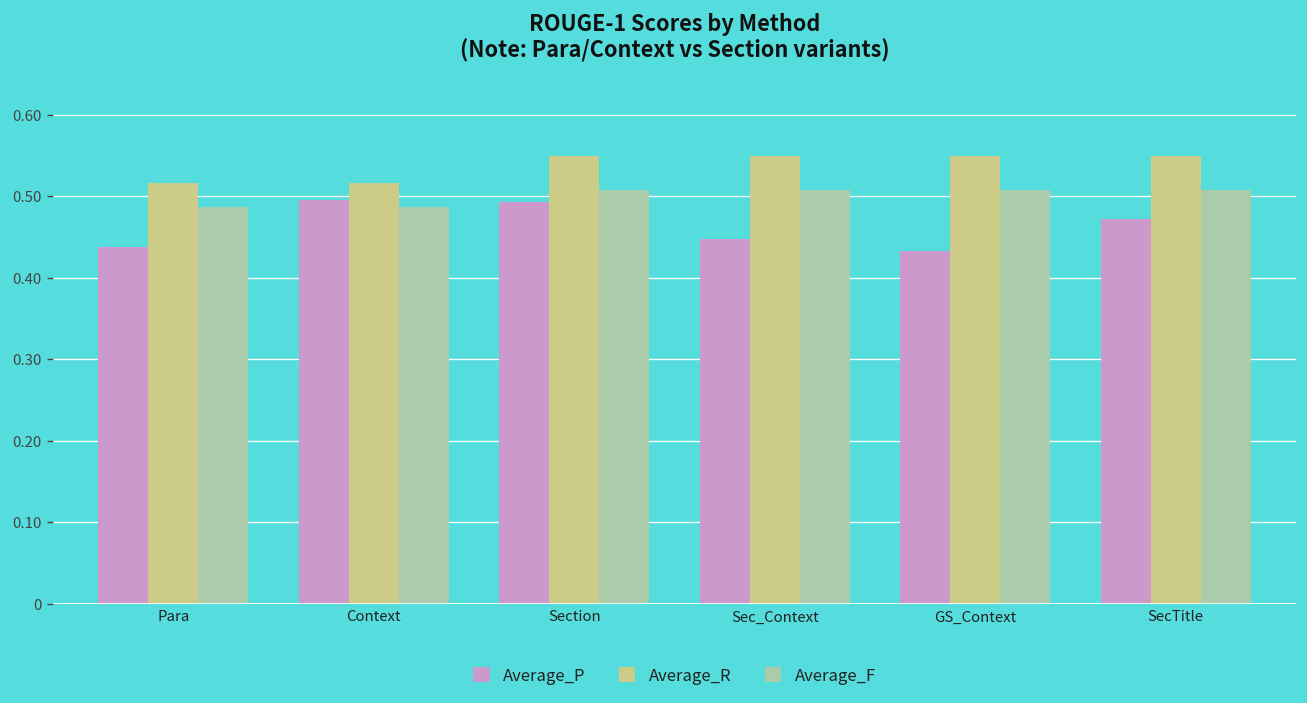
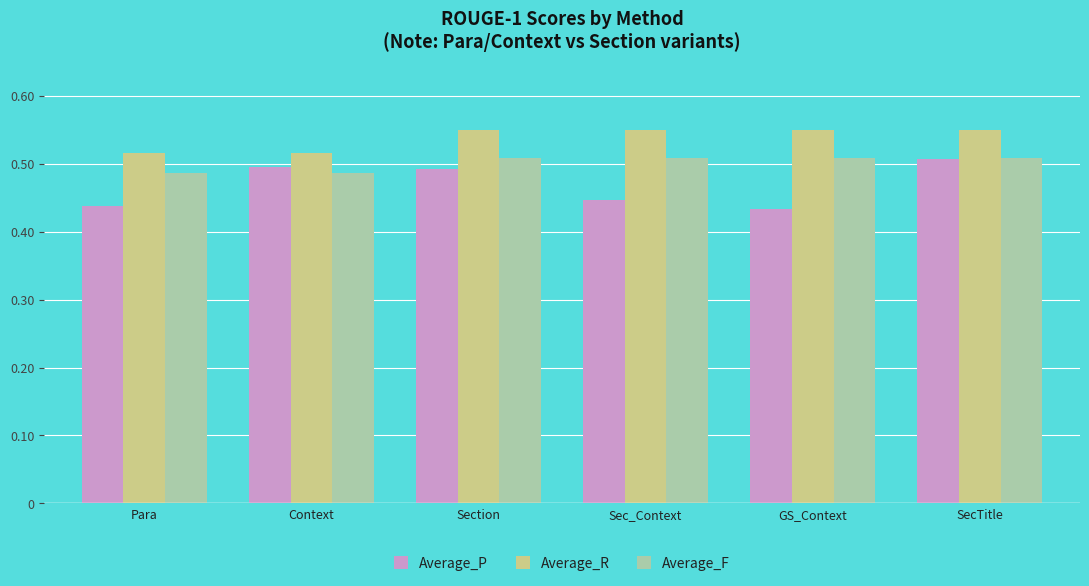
  {
    "Average_P": {
      "Para": 0.44,
      "Context": 0.50,
      "Section": 0.49,
      "Sec_Context": 0.45,
      "GS_Context": 0.43,
-     "SecTitle": 0.47
+     "SecTitle": 0.51
    }
  }
